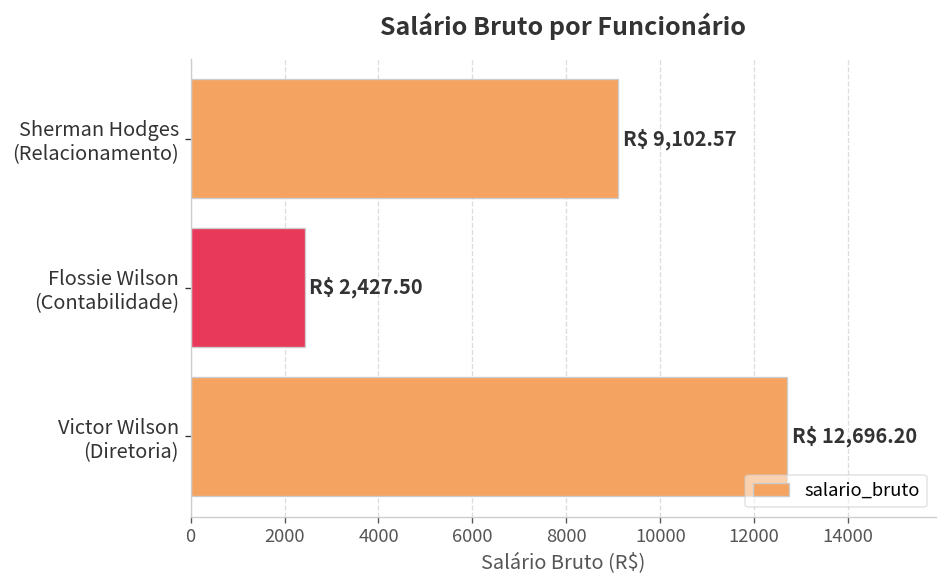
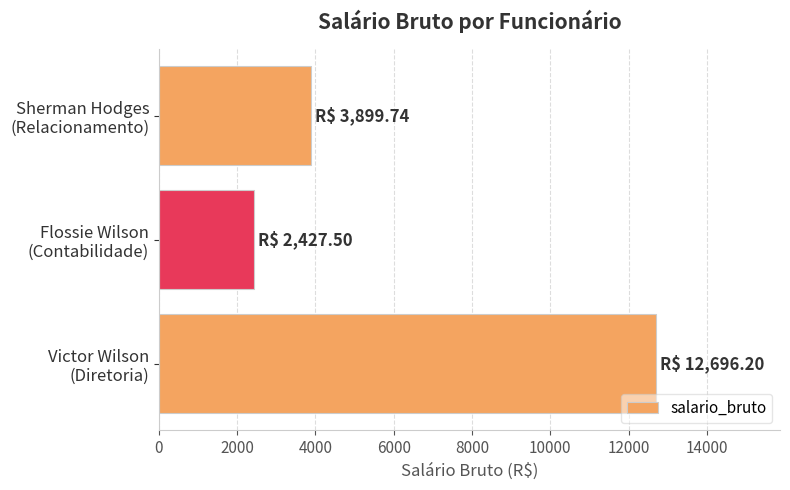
  {
-   "Sherman Hodges (Relacionamento)": "9,102.57",
+   "Sherman Hodges (Relacionamento)": "3,899.74",
    "Flossie Wilson (Contabilidade)": "2,427.50",
    "Victor Wilson (Diretoria)": "12,696.20"
  }
